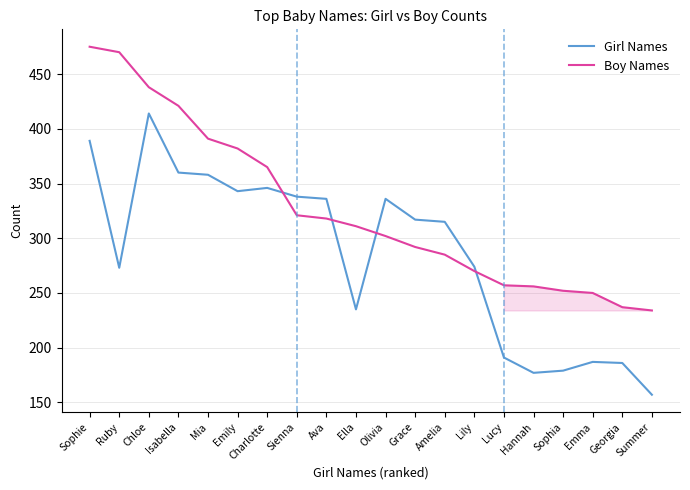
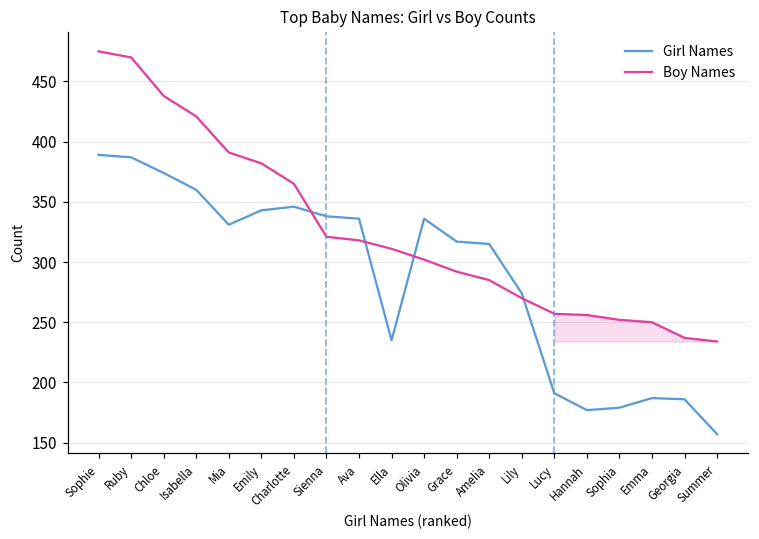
  {
    "Girl Names": {
      "Sophie": 389,
-     "Ruby": 273,
-     "Chloe": 414,
+     "Ruby": 387,
+     "Chloe": 374,
      "Isabella": 360,
-     "Mia": 358,
+     "Mia": 331,
      "Emily": 343,
      "Charlotte": 346,
      "Sienna": 338,
      "Ava": 336,
      "Ella": 235,
      "Olivia": 336,
      "Grace": 317,
      "Amelia": 315,
      "Lily": 274,
      "Lucy": 191,
      "Hannah": 177,
      "Sophia": 179,
      "Emma": 187,
      "Georgia": 186,
      "Summer": 157
    }
  }
